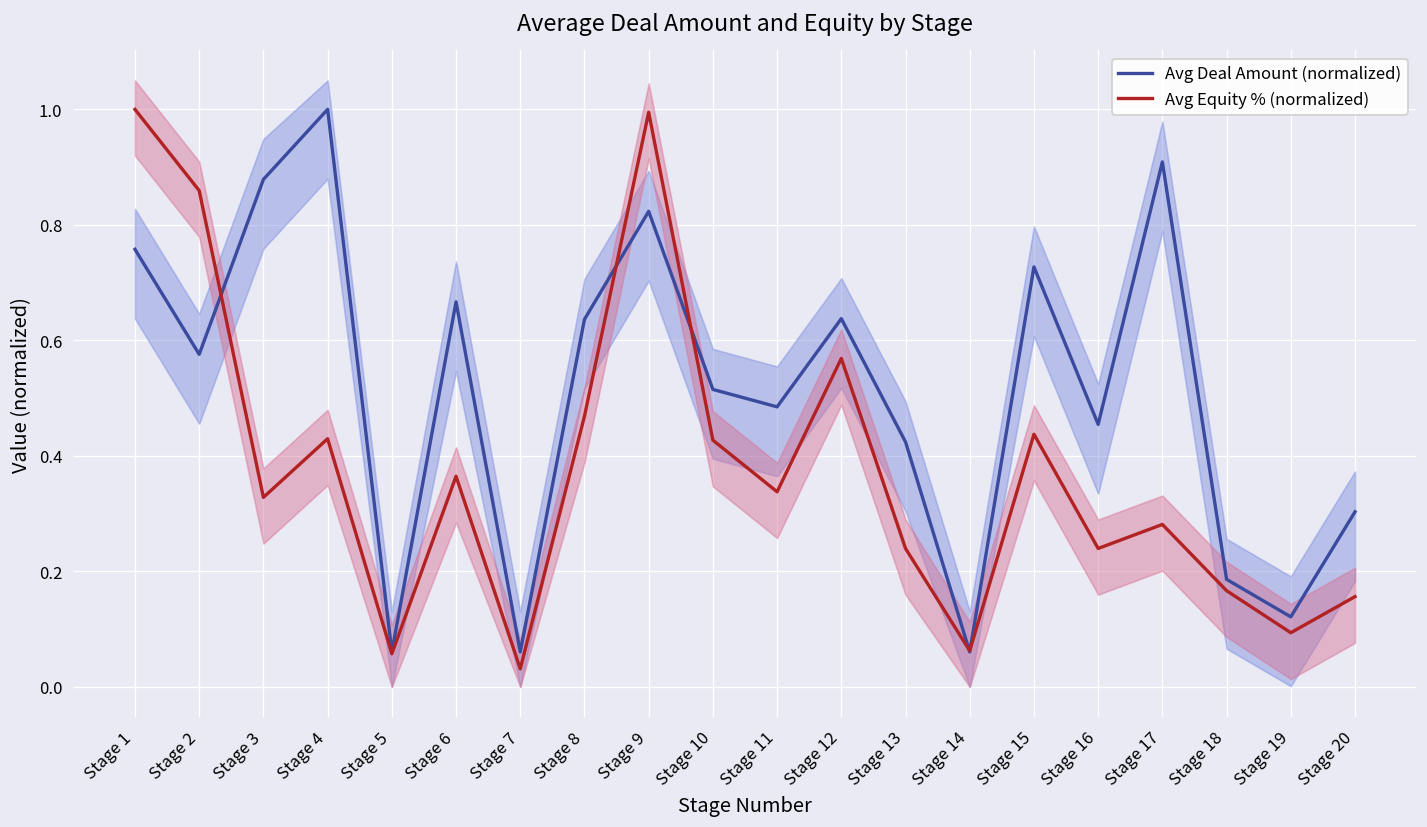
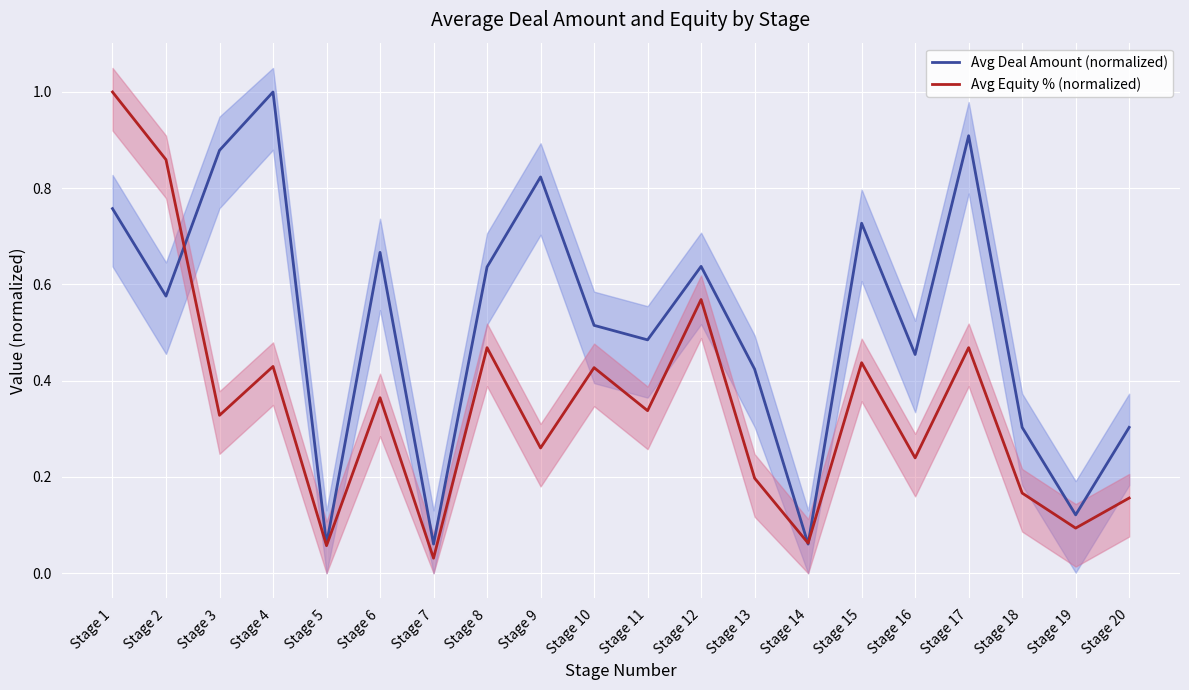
  {
    "Avg Deal Amount (normalized)": {
      "Stage 1": 0.76,
      "Stage 2": 0.58,
      "Stage 3": 0.88,
      "Stage 4": 1.00,
      "Stage 6": 0.67,
      "Stage 7": 0.06,
      "Stage 8": 0.64,
      "Stage 9": 0.82,
      "Stage 10": 0.52,
      "Stage 11": 0.48,
      "Stage 12": 0.64,
      "Stage 13": 0.42,
      "Stage 15": 0.73,
      "Stage 16": 0.45,
      "Stage 17": 0.91,
-     "Stage 18": 0.19,
+     "Stage 18": 0.30,
      "Stage 19": 0.12,
      "Stage 20": 0.30
    },
    "Avg Equity % (normalized)": {
      "Stage 1": 1.00,
      "Stage 2": 0.86,
      "Stage 3": 0.33,
      "Stage 4": 0.43,
      "Stage 6": 0.36,
      "Stage 7": 0.03,
      "Stage 8": 0.47,
-     "Stage 9": 1.00,
+     "Stage 9": 0.26,
      "Stage 10": 0.43,
      "Stage 11": 0.34,
      "Stage 12": 0.57,
-     "Stage 13": 0.24,
+     "Stage 13": 0.20,
      "Stage 15": 0.44,
      "Stage 16": 0.24,
-     "Stage 17": 0.28,
+     "Stage 17": 0.47,
      "Stage 18": 0.17,
      "Stage 19": 0.09,
      "Stage 20": 0.16
    }
  }
